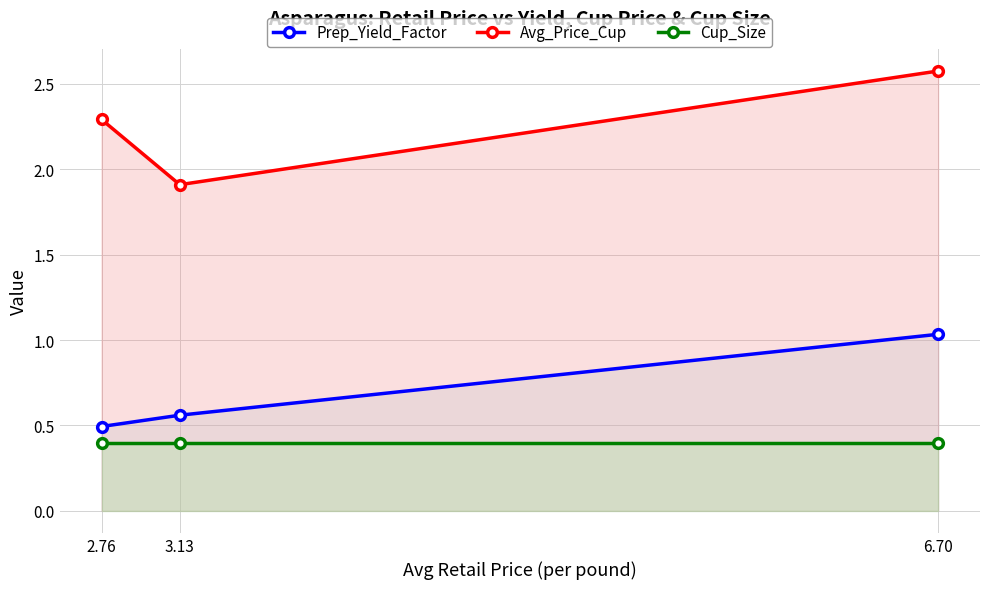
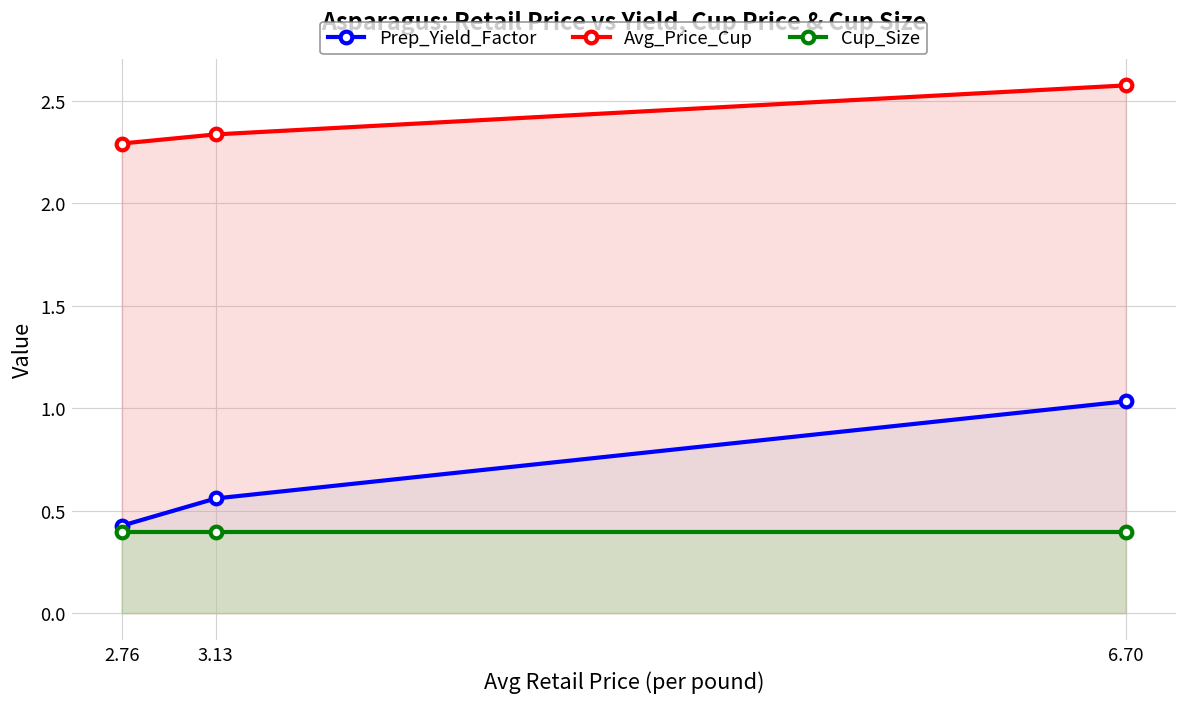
  {
    "Prep_Yield_Factor": {
-     "2.76": 0.49,
+     "2.76": 0.43,
      "3.13": 0.56,
      "6.70": 1.03
    },
    "Avg_Price_Cup": {
      "2.76": 2.29,
-     "3.13": 1.91,
+     "3.13": 2.34,
      "6.70": 2.57
    },
    "Cup_Size": {
      "2.76": 0.40,
      "3.13": 0.40,
      "6.70": 0.40
    }
  }
